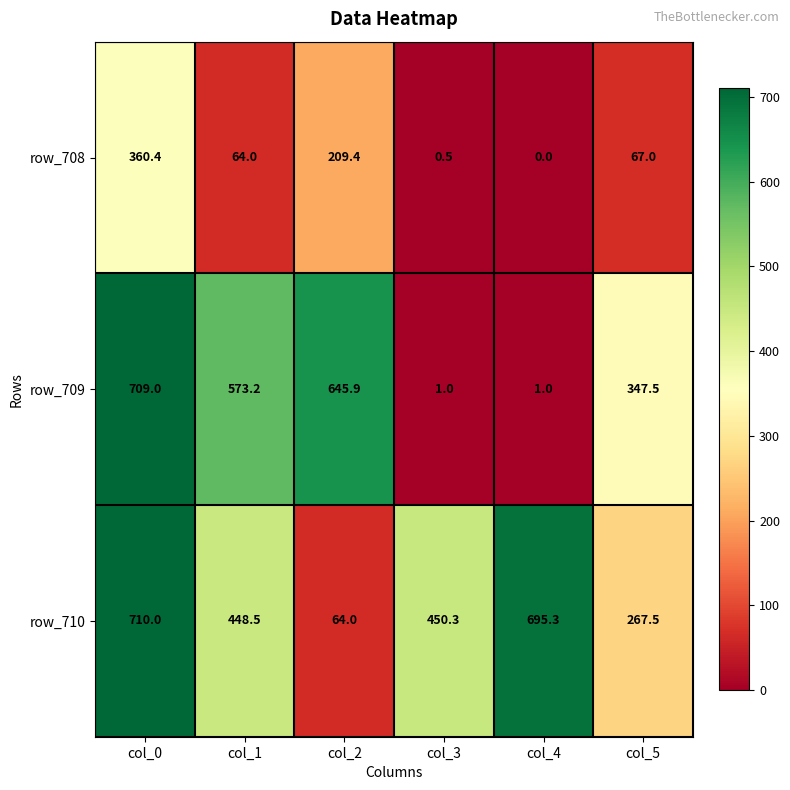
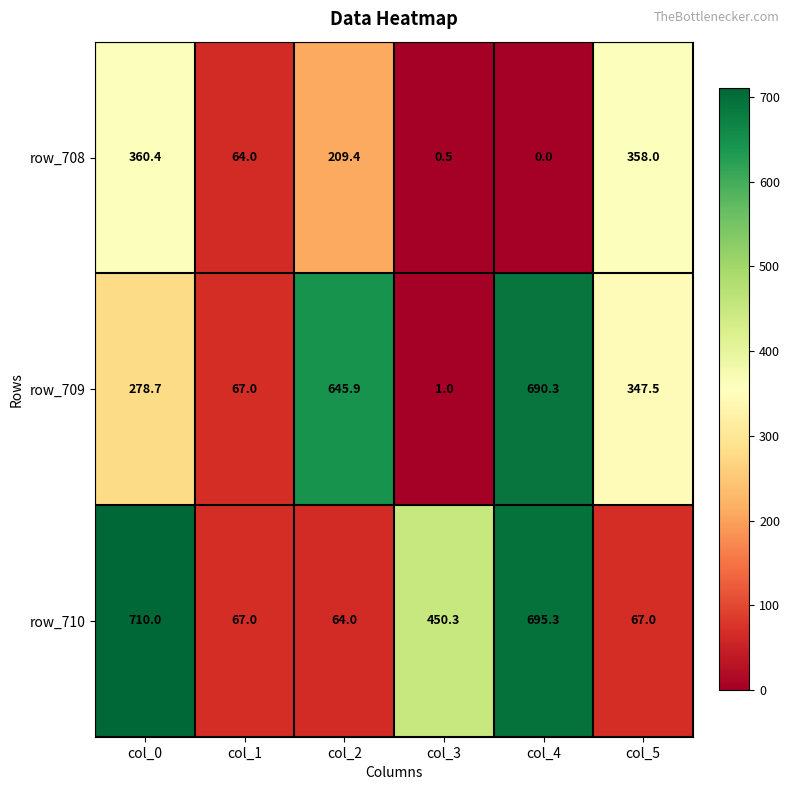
  {
    "row_708": {
      "col_0": 360.4,
      "col_1": 64.0,
      "col_2": 209.4,
      "col_3": 0.5,
      "col_4": 0.0,
-     "col_5": 67.0
+     "col_5": 358.0
    },
    "row_709": {
-     "col_0": 709.0,
-     "col_1": 573.2,
+     "col_0": 278.7,
+     "col_1": 67.0,
      "col_2": 645.9,
      "col_3": 1.0,
-     "col_4": 1.0,
+     "col_4": 690.3,
      "col_5": 347.5
    },
    "row_710": {
      "col_0": 710.0,
-     "col_1": 448.5,
+     "col_1": 67.0,
      "col_2": 64.0,
      "col_3": 450.3,
      "col_4": 695.3,
-     "col_5": 267.5
+     "col_5": 67.0
    }
  }
